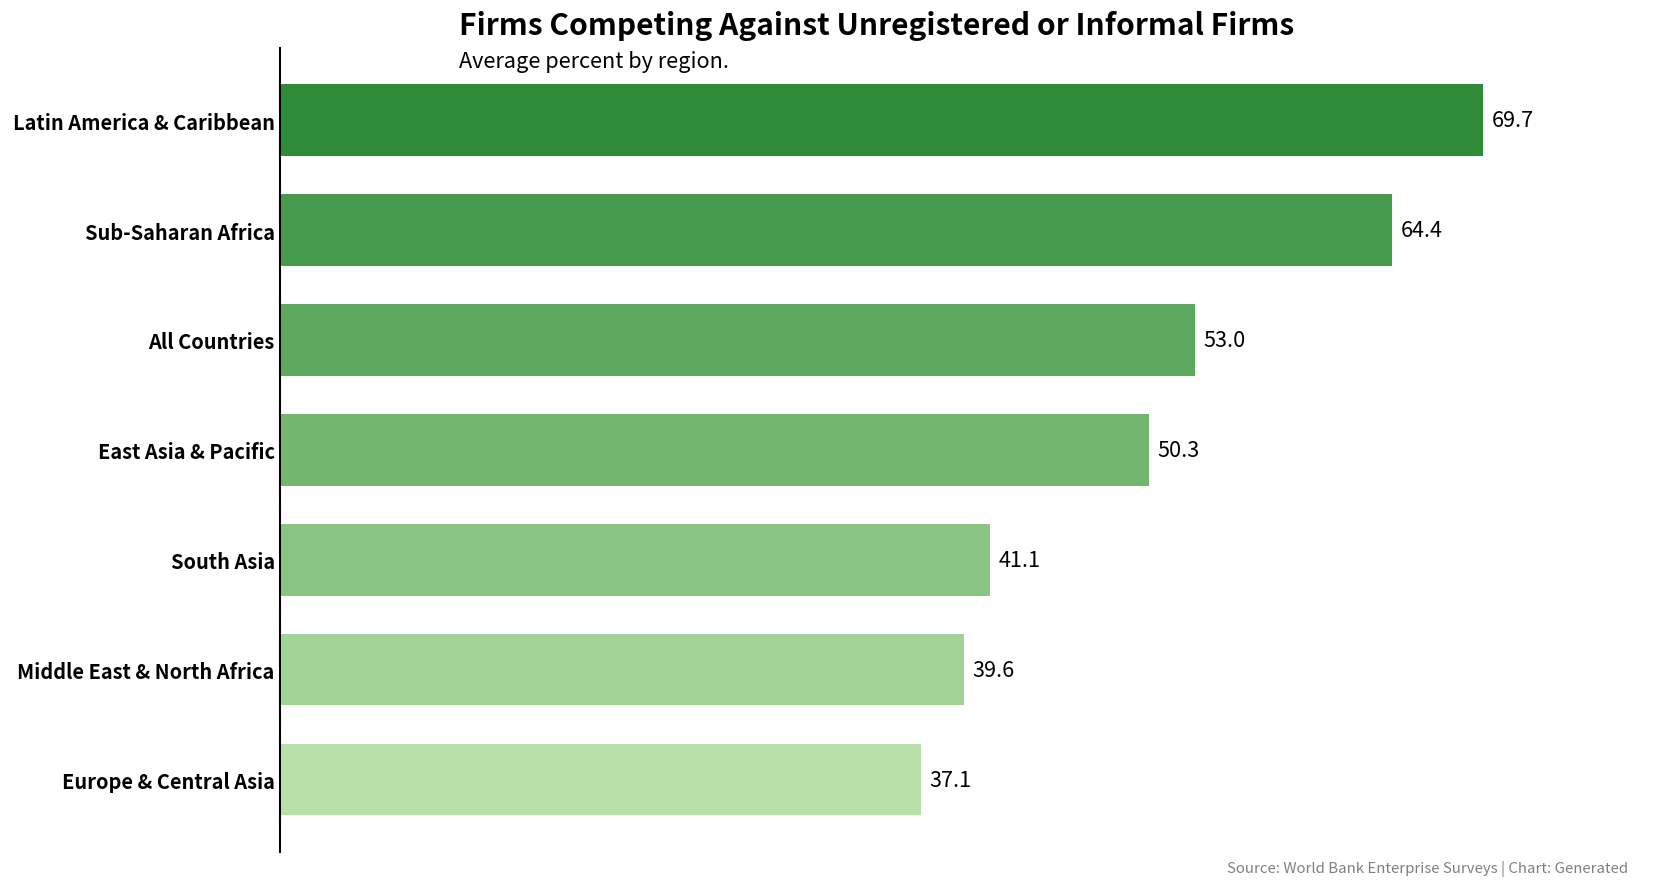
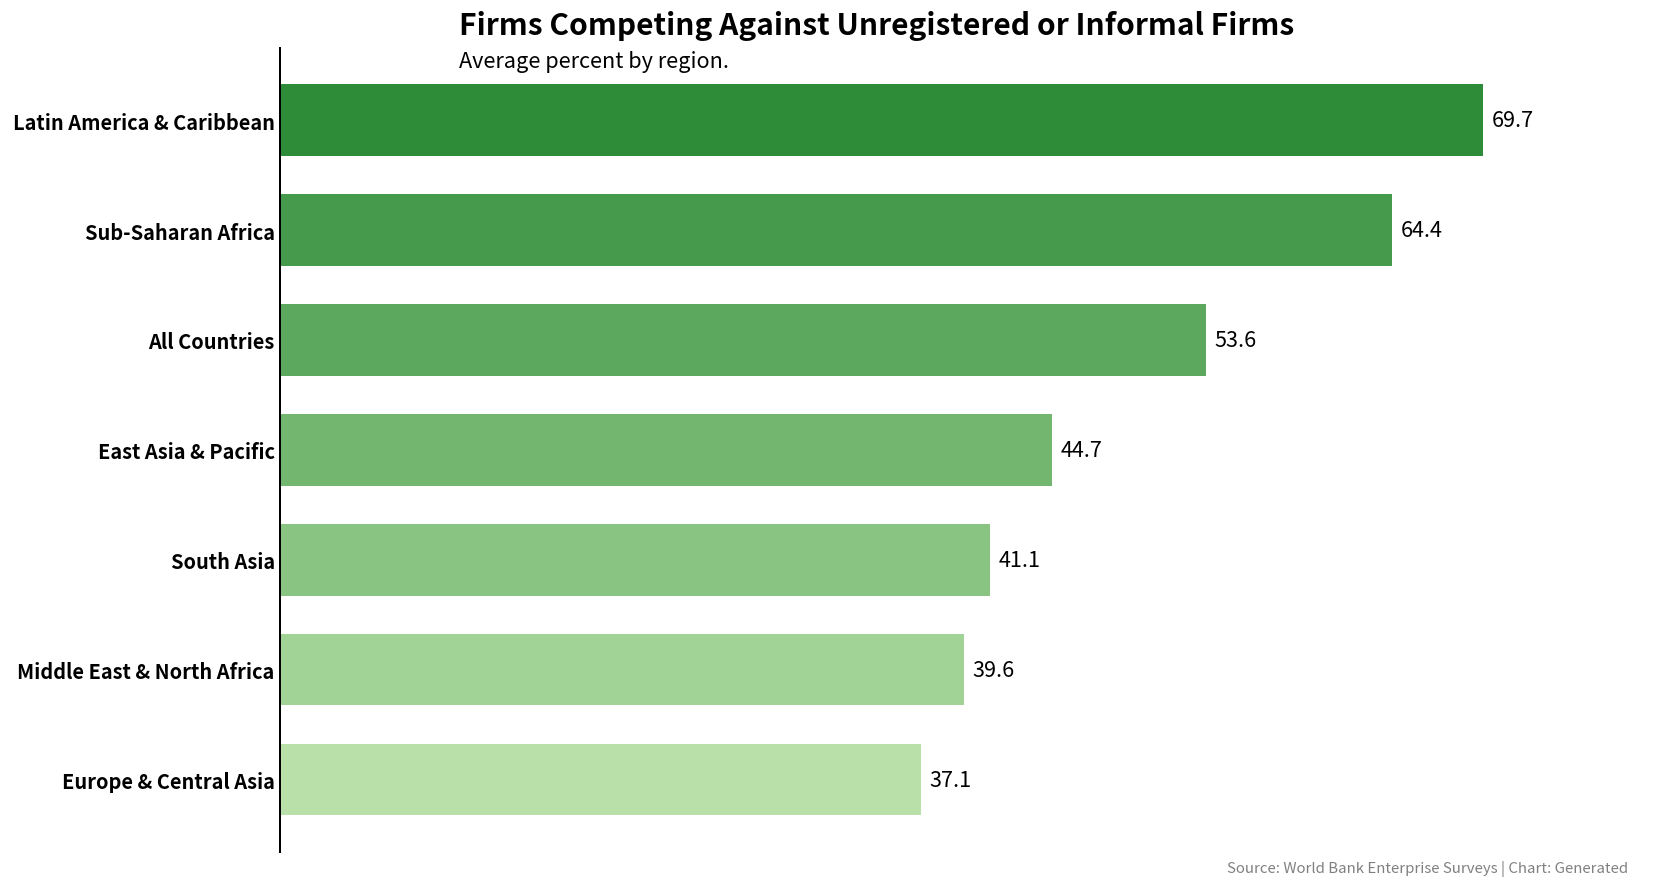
  {
    "Latin America & Caribbean": 69.7,
    "Sub-Saharan Africa": 64.4,
-   "All Countries": 53.0,
-   "East Asia & Pacific": 50.3,
+   "All Countries": 53.6,
+   "East Asia & Pacific": 44.7,
    "South Asia": 41.1,
    "Middle East & North Africa": 39.6,
    "Europe & Central Asia": 37.1
  }
